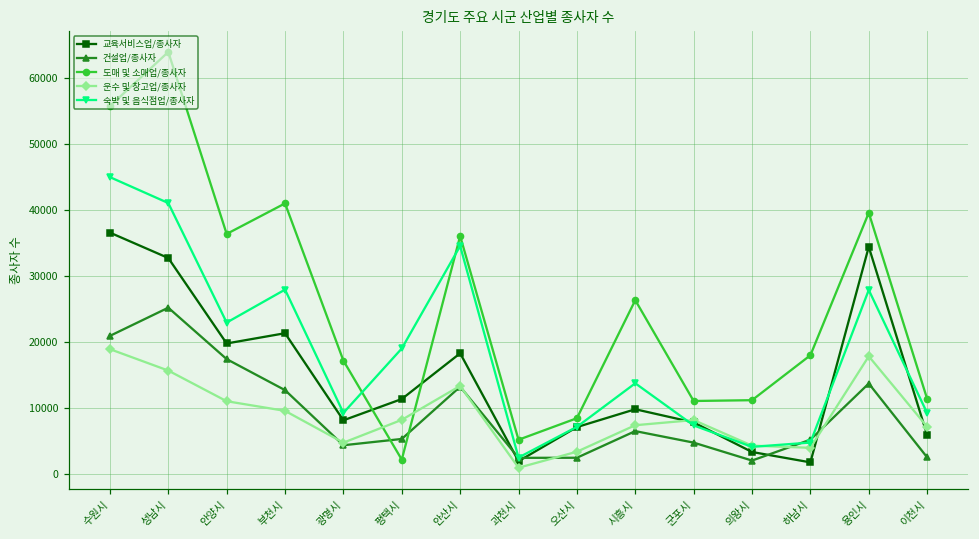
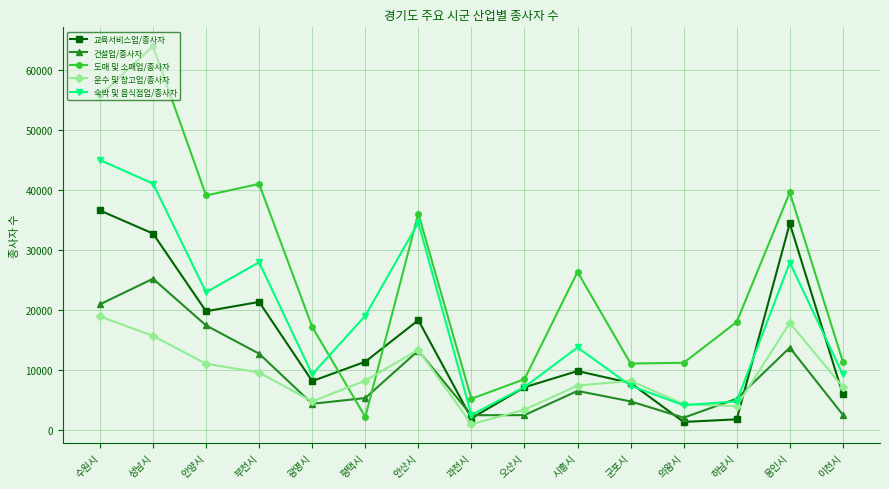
  {
    "교육서비스업/종사자": {
      "수원시": 37000,
      "성남시": 33000,
      "안양시": 20000,
      "부천시": 21000,
      "광명시": 8000,
      "평택시": 11000,
      "안산시": 18000,
      "과천시": 2000,
      "시흥시": 10000,
-     "의왕시": 3000,
+     "의왕시": 1000,
      "하남시": 2000,
      "용인시": 34000,
      "이천시": 6000
    },
    "건설업/종사자": {
      "수원시": 21000,
      "성남시": 25000,
      "안양시": 17000,
      "부천시": 13000,
      "평택시": 5000,
      "오산시": 2000,
      "시흥시": 7000,
      "군포시": 5000,
      "의왕시": 2000,
      "하남시": 5000,
      "용인시": 14000,
      "이천시": 3000
    },
    "도매 및 소매업/종사자": {
-     "안양시": 36000,
+     "안양시": 39000,
      "부천시": 41000,
      "광명시": 17000,
      "평택시": 2000,
      "안산시": 36000,
      "과천시": 5000,
      "오산시": 8000,
      "시흥시": 26000,
      "군포시": 11000,
      "의왕시": 11000,
      "하남시": 18000,
      "용인시": 40000,
      "이천시": 11000
    },
    "운수 및 창고업/종사자": {
      "수원시": 19000,
      "성남시": 16000,
      "안양시": 11000,
      "부천시": 10000,
      "평택시": 8000,
      "과천시": 1000,
      "오산시": 3000,
      "시흥시": 7000,
      "하남시": 4000,
      "용인시": 18000,
      "이천시": 7000
    },
    "숙박 및 음식점업/종사자": {
      "수원시": 45000,
      "성남시": 41000,
      "안양시": 23000,
      "부천시": 28000,
      "광명시": 9000,
      "평택시": 19000,
      "안산시": 35000,
      "시흥시": 14000,
      "군포시": 7000,
      "하남시": 5000,
      "용인시": 28000,
      "이천시": 9000
    }
  }
